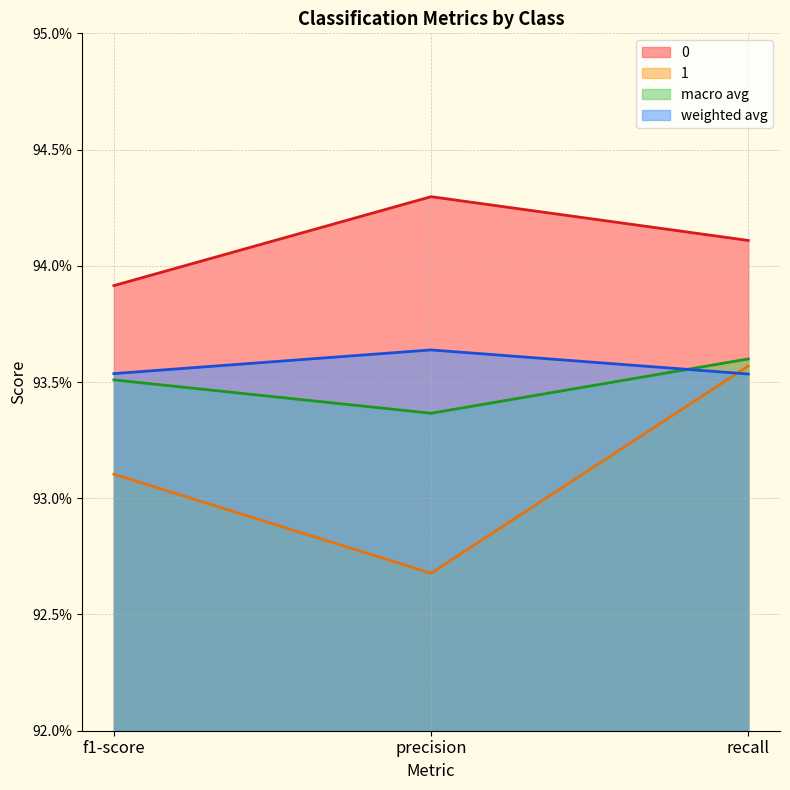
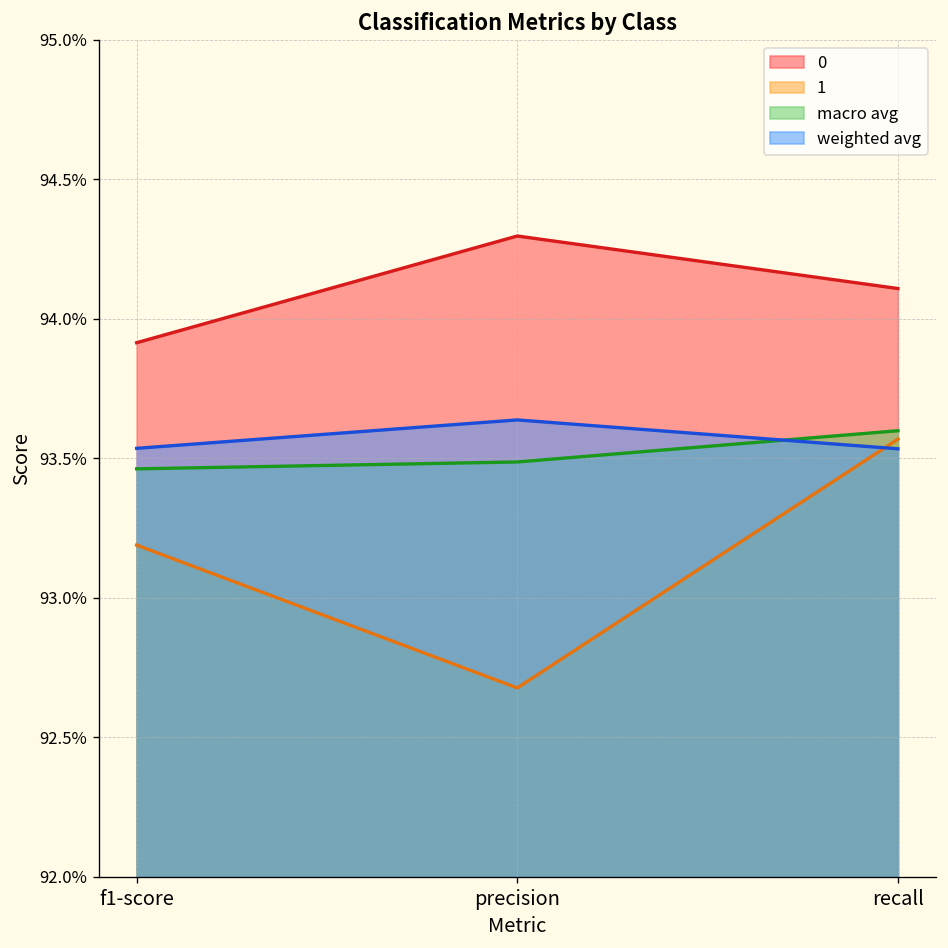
  {
    "0": {
      "f1-score": "93.91%",
      "precision": "94.30%",
      "recall": "94.11%"
    },
    "1": {
-     "f1-score": "93.10%",
+     "f1-score": "93.19%",
      "precision": "92.68%",
      "recall": "93.57%"
    },
    "macro avg": {
-     "f1-score": "93.51%",
-     "precision": "93.37%",
+     "f1-score": "93.46%",
+     "precision": "93.49%",
      "recall": "93.60%"
    },
    "weighted avg": {
      "f1-score": "93.54%",
      "precision": "93.64%",
      "recall": "93.53%"
    }
  }
